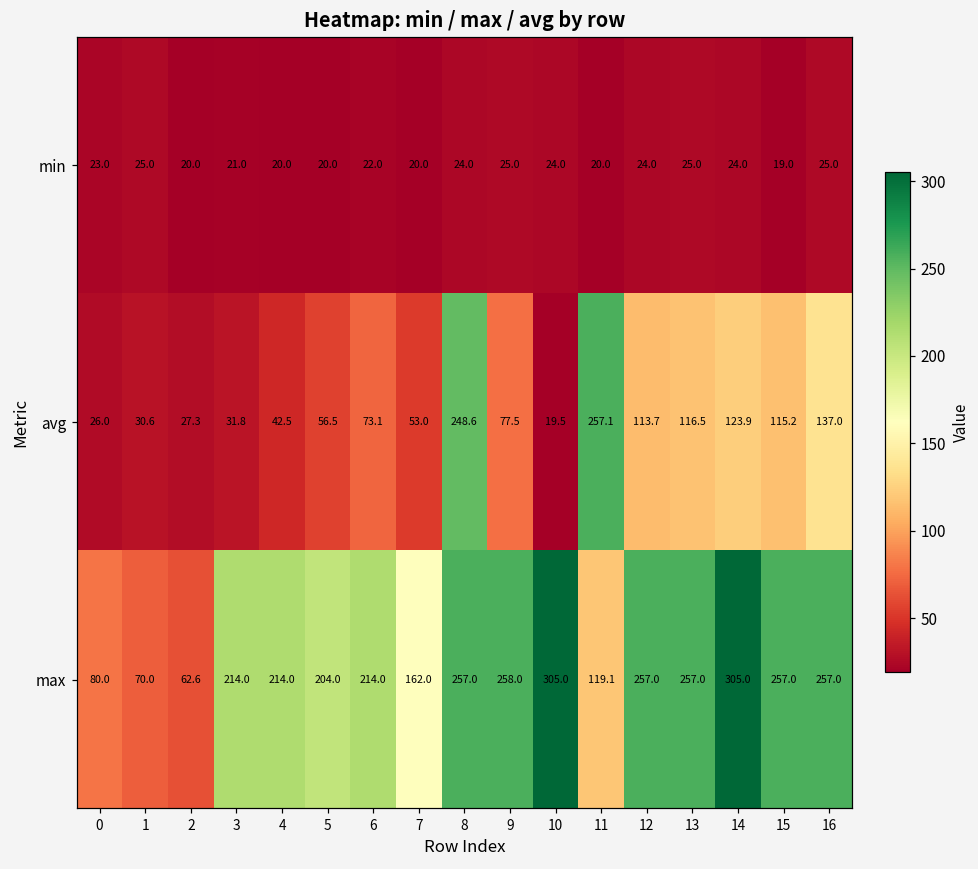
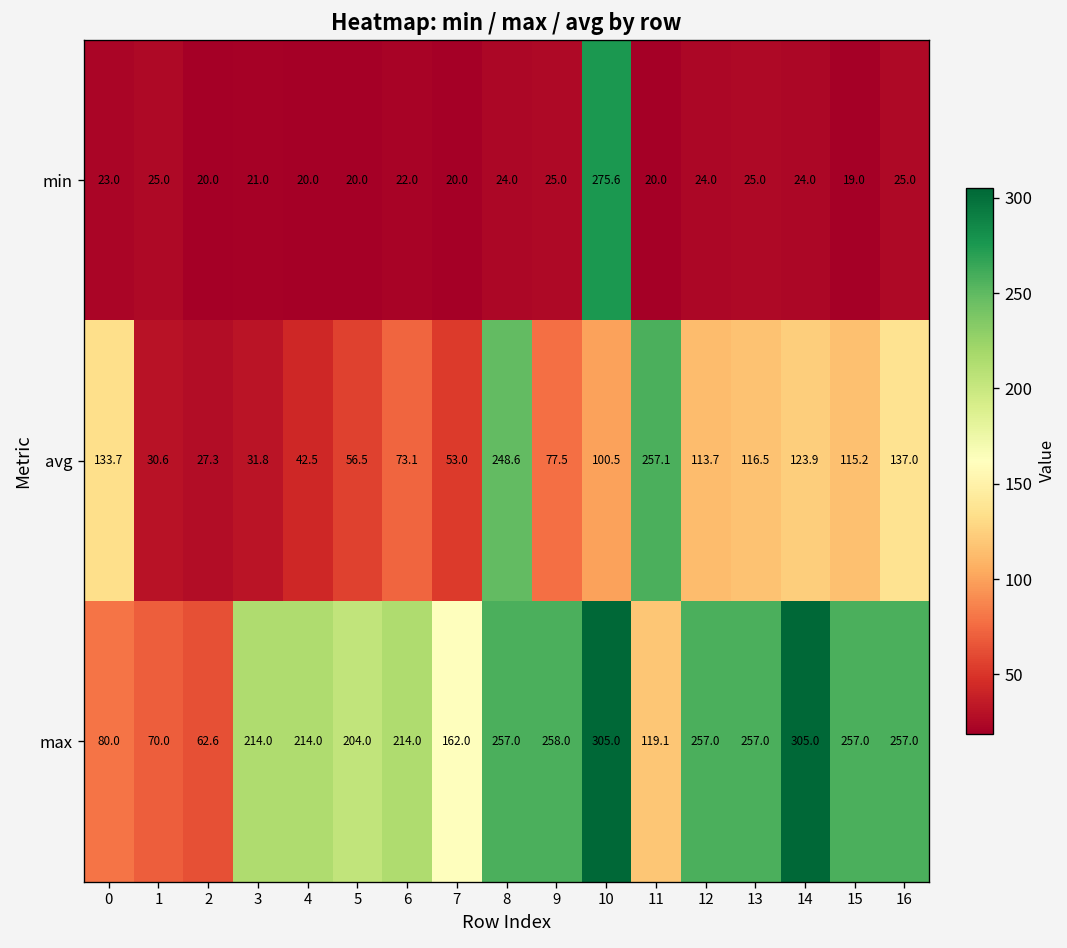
  {
    "min": {
      "0": 23.0,
      "1": 25.0,
      "2": 20.0,
      "3": 21.0,
      "4": 20.0,
      "5": 20.0,
      "6": 22.0,
      "7": 20.0,
      "8": 24.0,
      "9": 25.0,
-     "10": 24.0,
+     "10": 275.6,
      "11": 20.0,
      "12": 24.0,
      "13": 25.0,
      "14": 24.0,
      "15": 19.0,
      "16": 25.0
    },
    "avg": {
-     "0": 26.0,
+     "0": 133.7,
      "1": 30.6,
      "2": 27.3,
      "3": 31.8,
      "4": 42.5,
      "5": 56.5,
      "6": 73.1,
      "7": 53.0,
      "8": 248.6,
      "9": 77.5,
-     "10": 19.5,
+     "10": 100.5,
      "11": 257.1,
      "12": 113.7,
      "13": 116.5,
      "14": 123.9,
      "15": 115.2,
      "16": 137.0
    },
    "max": {
      "0": 80.0,
      "1": 70.0,
      "2": 62.6,
      "3": 214.0,
      "4": 214.0,
      "5": 204.0,
      "6": 214.0,
      "7": 162.0,
      "8": 257.0,
      "9": 258.0,
      "10": 305.0,
      "11": 119.1,
      "12": 257.0,
      "13": 257.0,
      "14": 305.0,
      "15": 257.0,
      "16": 257.0
    }
  }
